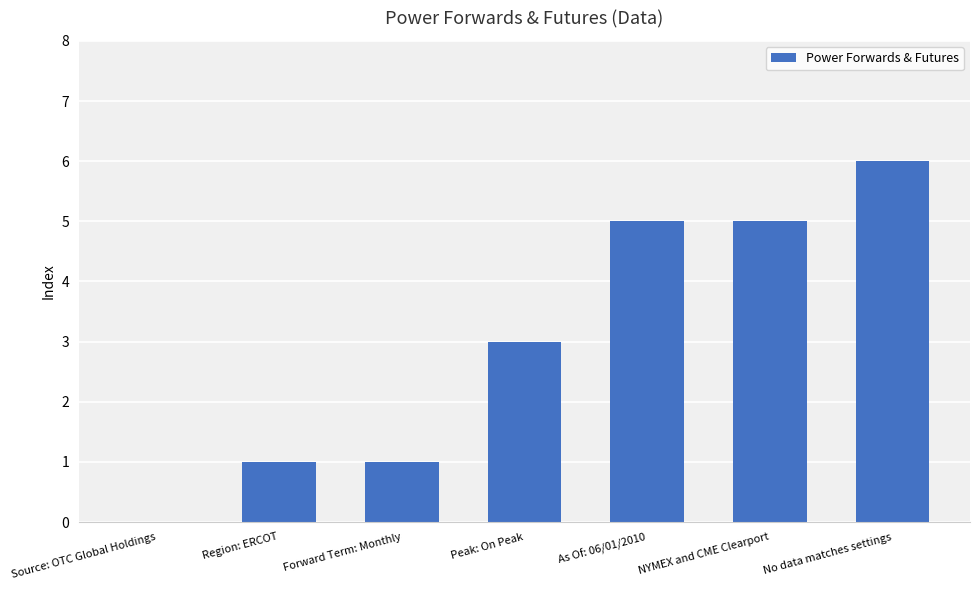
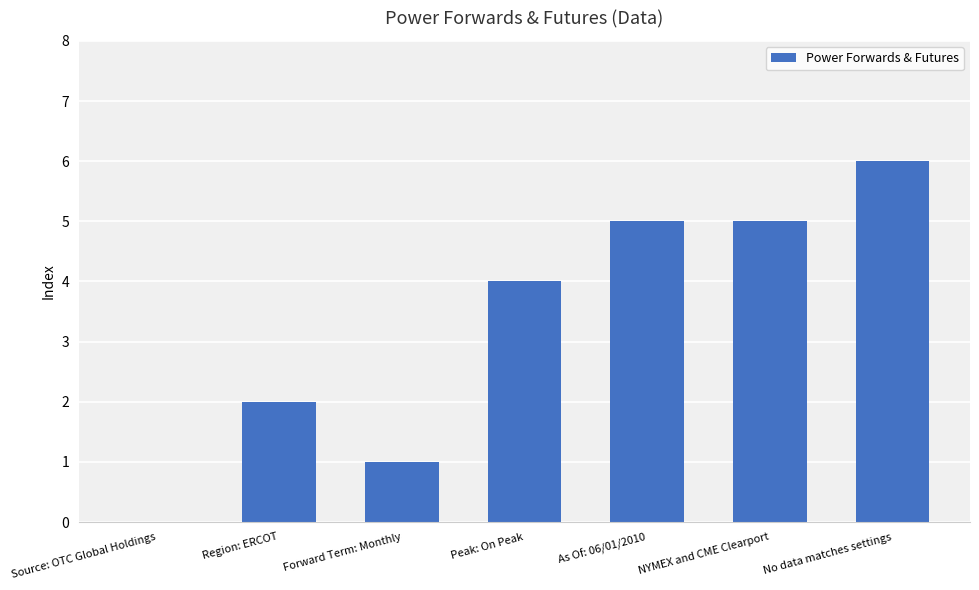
  {
    "Source: OTC Global Holdings": 0,
-   "Region: ERCOT": 1,
+   "Region: ERCOT": 2,
    "Forward Term: Monthly": 1,
-   "Peak: On Peak": 3,
+   "Peak: On Peak": 4,
    "As Of: 06/01/2010": 5,
    "NYMEX and CME Clearport": 5,
    "No data matches settings": 6
  }
